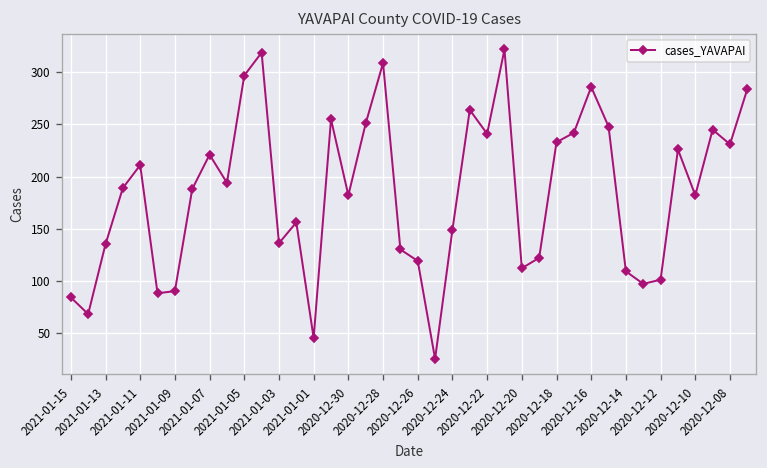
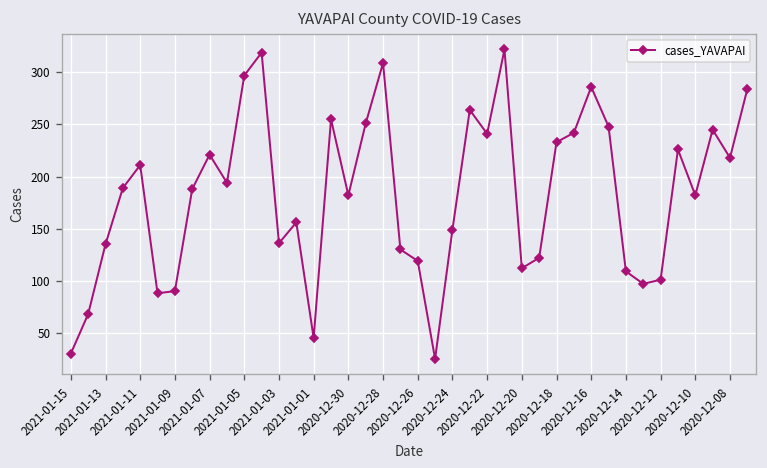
  {
-   "2021-01-15": 80,
+   "2021-01-15": 30,
    "2021-01-13": 140,
    "2021-01-11": 210,
    "2021-01-09": 90,
    "2021-01-07": 220,
    "2021-01-05": 300,
    "2021-01-03": 140,
    "2021-01-01": 50,
    "2020-12-30": 180,
    "2020-12-28": 310,
    "2020-12-26": 120,
    "2020-12-24": 150,
    "2020-12-22": 240,
    "2020-12-20": 110,
    "2020-12-18": 230,
    "2020-12-16": 290,
    "2020-12-14": 110,
    "2020-12-12": 100,
    "2020-12-10": 180,
-   "2020-12-08": 230
+   "2020-12-08": 220
  }
